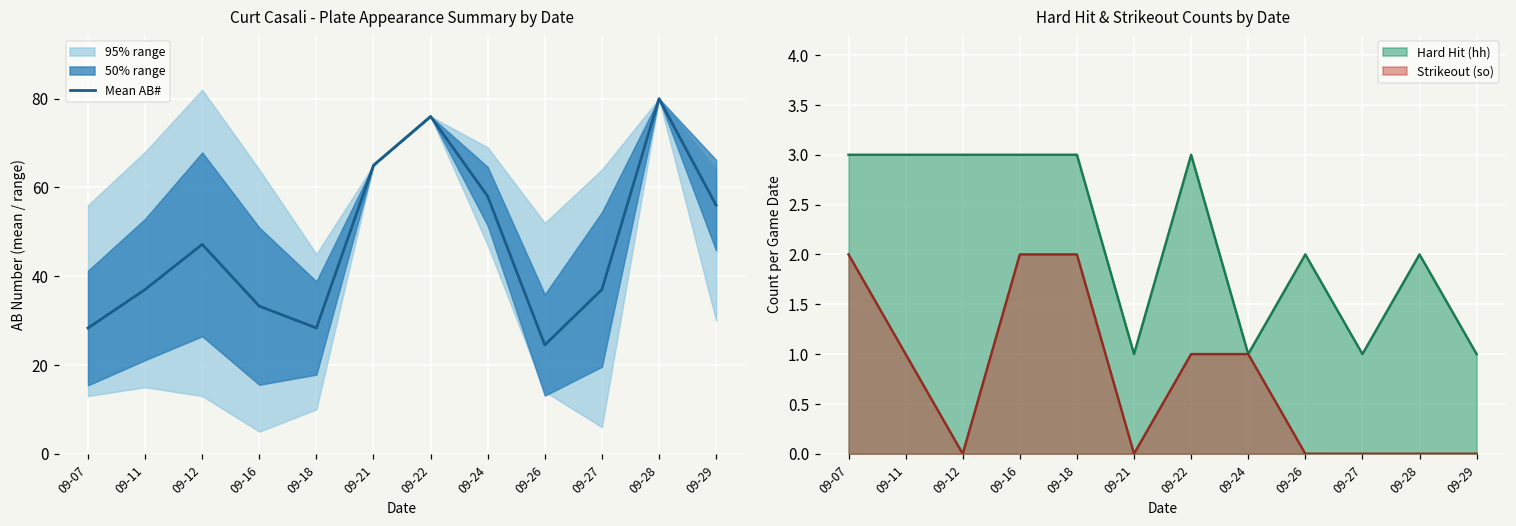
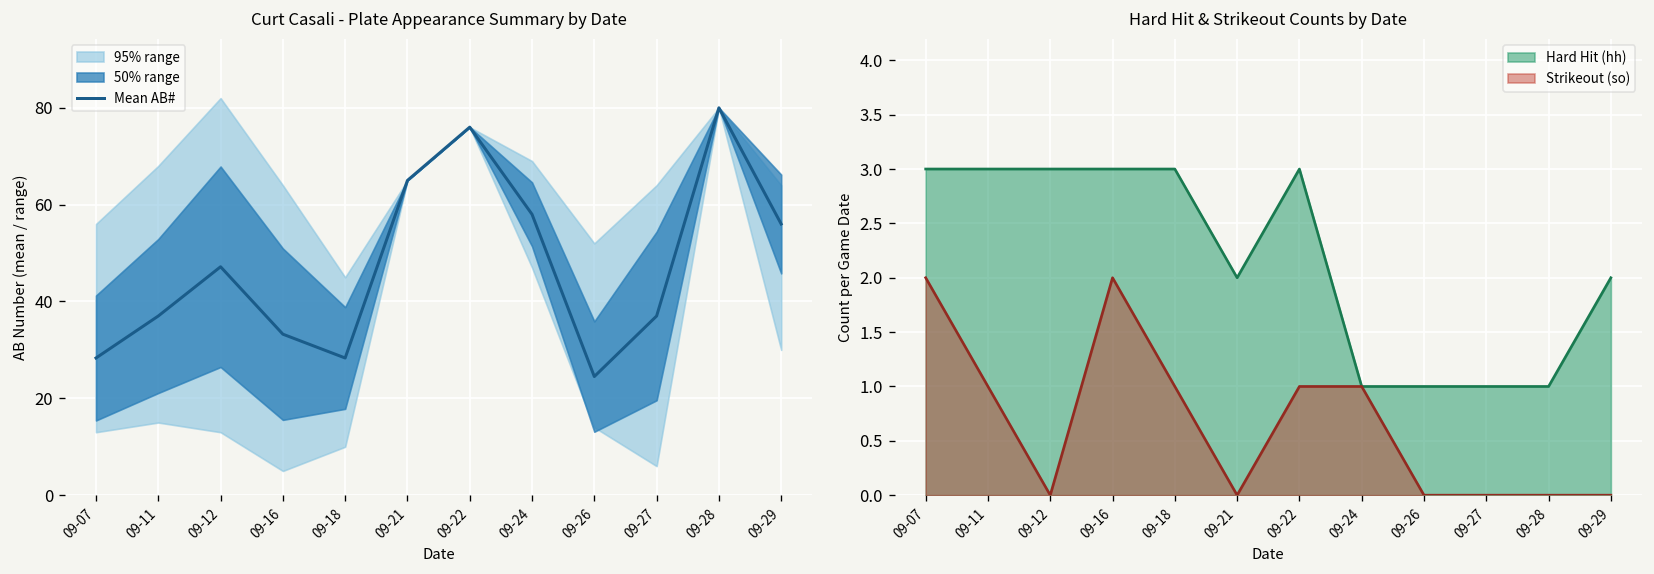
  {
    "Hard Hit & Strikeout Counts by Date": {
      "Hard Hit (hh)": {
        "09-07": 3,
        "09-11": 3,
        "09-12": 3,
        "09-16": 3,
        "09-18": 3,
-       "09-21": 1,
+       "09-21": 2,
        "09-22": 3,
-       "09-26": 2,
+       "09-26": 1,
        "09-27": 1,
-       "09-28": 2,
-       "09-29": 1
+       "09-28": 1,
+       "09-29": 2
      },
      "Strikeout (so)": {
        "09-07": 2,
        "09-11": 1,
        "09-12": 0,
        "09-16": 2,
-       "09-18": 2,
+       "09-18": 1,
        "09-21": 0,
        "09-22": 1,
        "09-26": 0,
        "09-27": 0,
        "09-28": 0,
        "09-29": 0
      }
    }
  }
